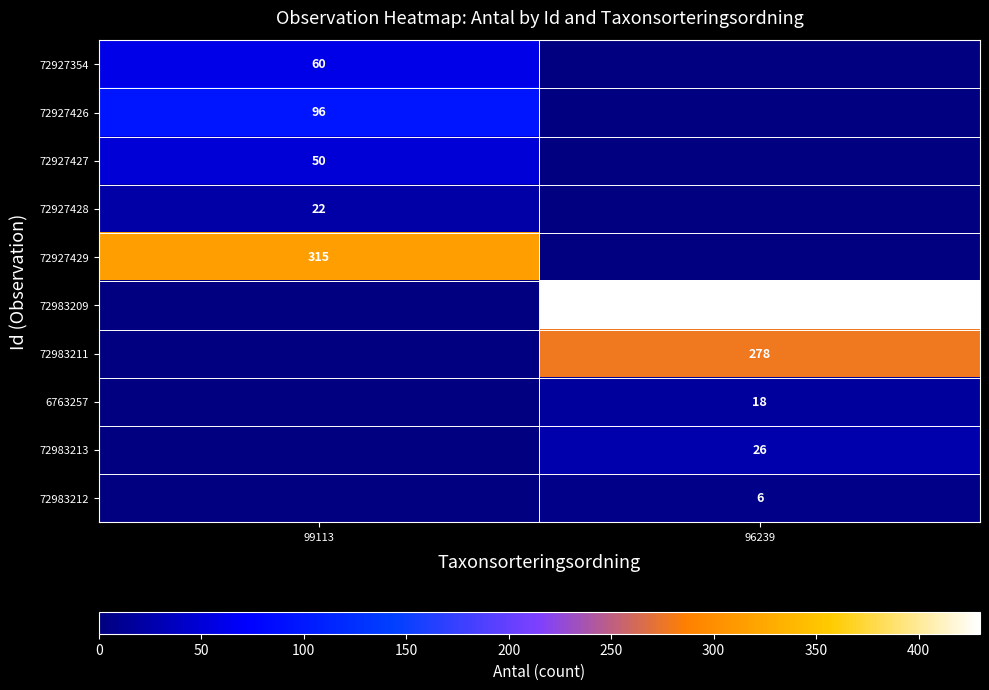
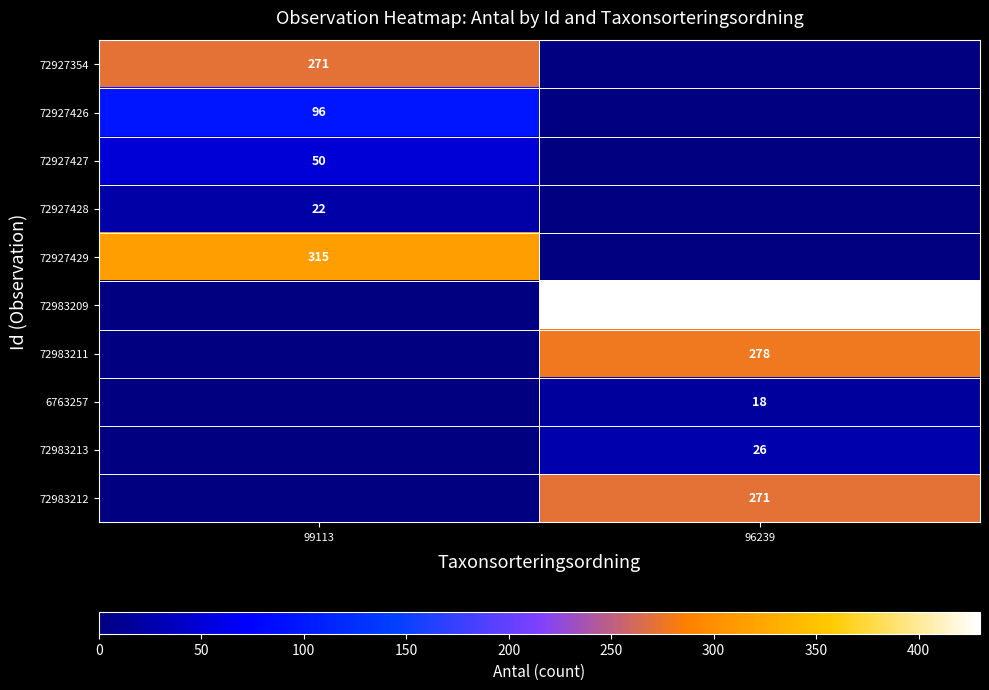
  {
    "72927354": {
-     "99113": 60
+     "99113": 271
    },
    "72927426": {
      "99113": 96
    },
    "72927427": {
      "99113": 50
    },
    "72927428": {
      "99113": 22
    },
    "72927429": {
      "99113": 315
    },
    "72983211": {
      "96239": 278
    },
    "6763257": {
      "96239": 18
    },
    "72983213": {
      "96239": 26
    },
    "72983212": {
-     "96239": 6
+     "96239": 271
    }
  }
